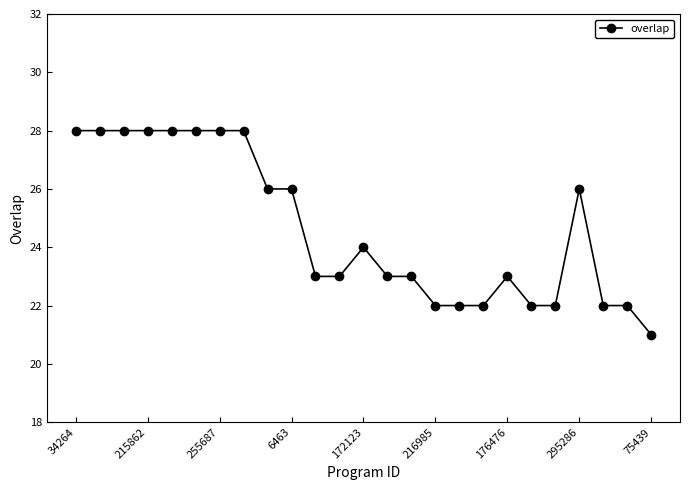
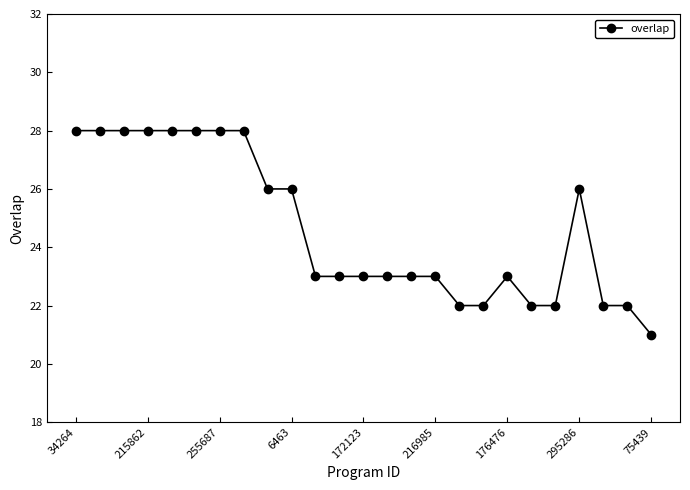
  {
    "34264": 28,
    "215862": 28,
    "255687": 28,
    "6463": 26,
-   "172123": 24,
-   "216985": 22,
+   "172123": 23,
+   "216985": 23,
    "176476": 23,
    "295286": 26,
    "75439": 21
  }
